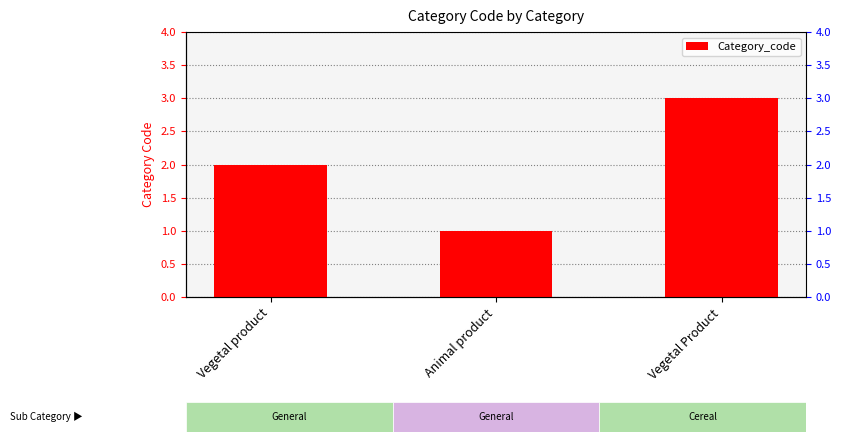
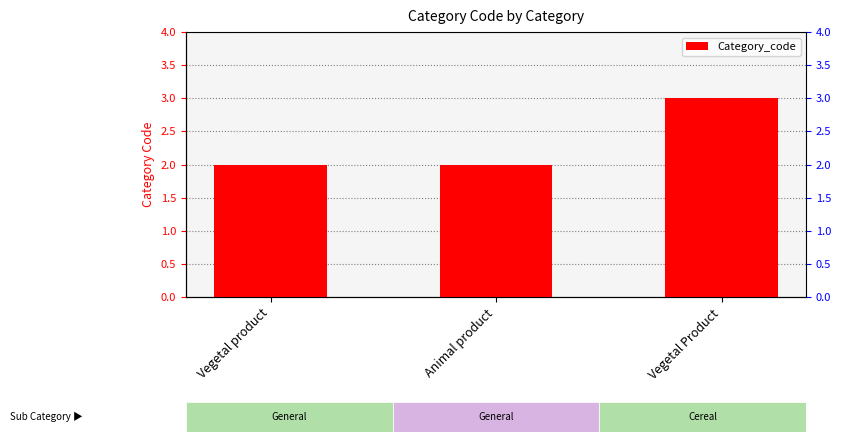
  {
    "Vegetal product": 2,
-   "Animal product": 1,
+   "Animal product": 2,
    "Vegetal Product": 3
  }
